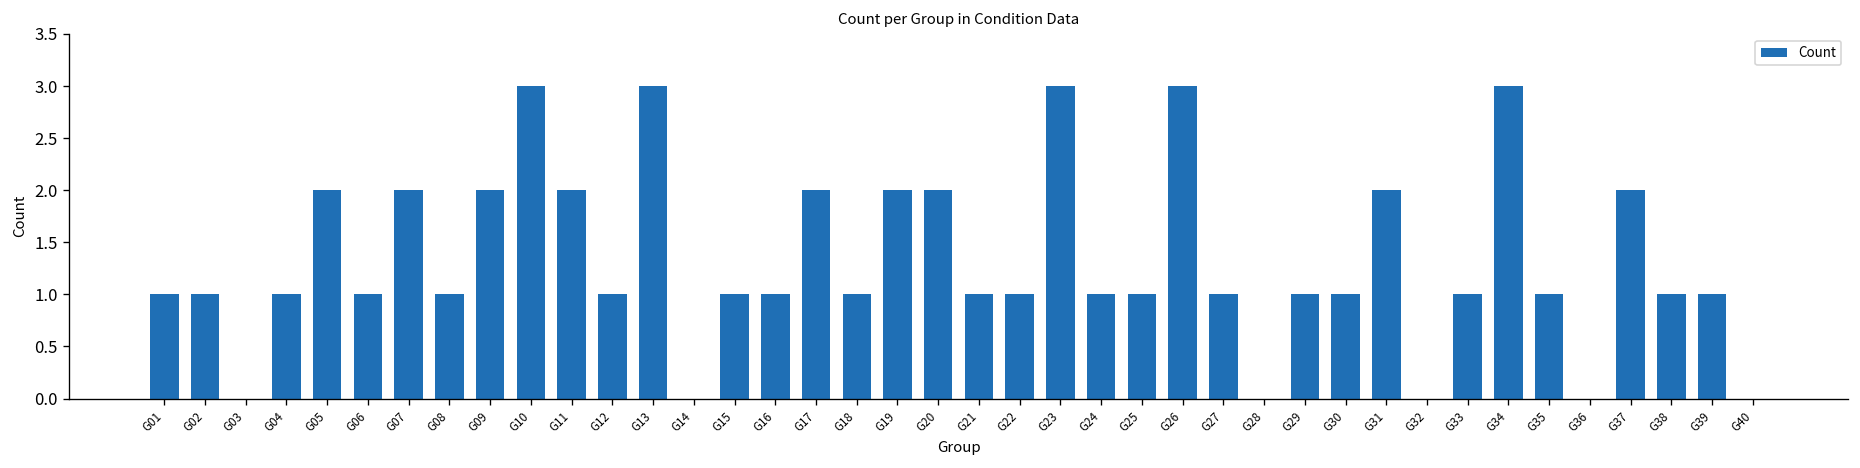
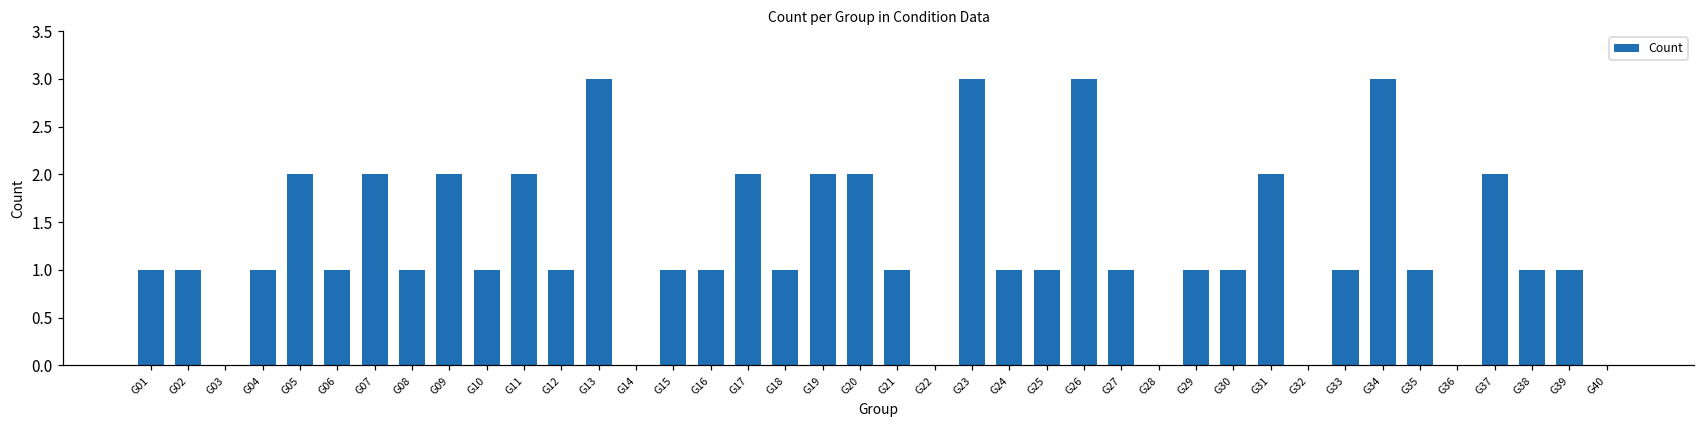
  {
    "G01": 1,
    "G02": 1,
    "G03": 0,
    "G04": 1,
    "G05": 2,
    "G06": 1,
    "G07": 2,
    "G08": 1,
    "G09": 2,
-   "G10": 3,
+   "G10": 1,
    "G11": 2,
    "G12": 1,
    "G13": 3,
    "G14": 0,
    "G15": 1,
    "G16": 1,
    "G17": 2,
    "G18": 1,
    "G19": 2,
    "G20": 2,
    "G21": 1,
-   "G22": 1,
+   "G22": 0,
    "G23": 3,
    "G24": 1,
    "G25": 1,
    "G26": 3,
    "G27": 1,
    "G28": 0,
    "G29": 1,
    "G30": 1,
    "G31": 2,
    "G32": 0,
    "G33": 1,
    "G34": 3,
    "G35": 1,
    "G36": 0,
    "G37": 2,
    "G38": 1,
    "G39": 1,
    "G40": 0
  }
